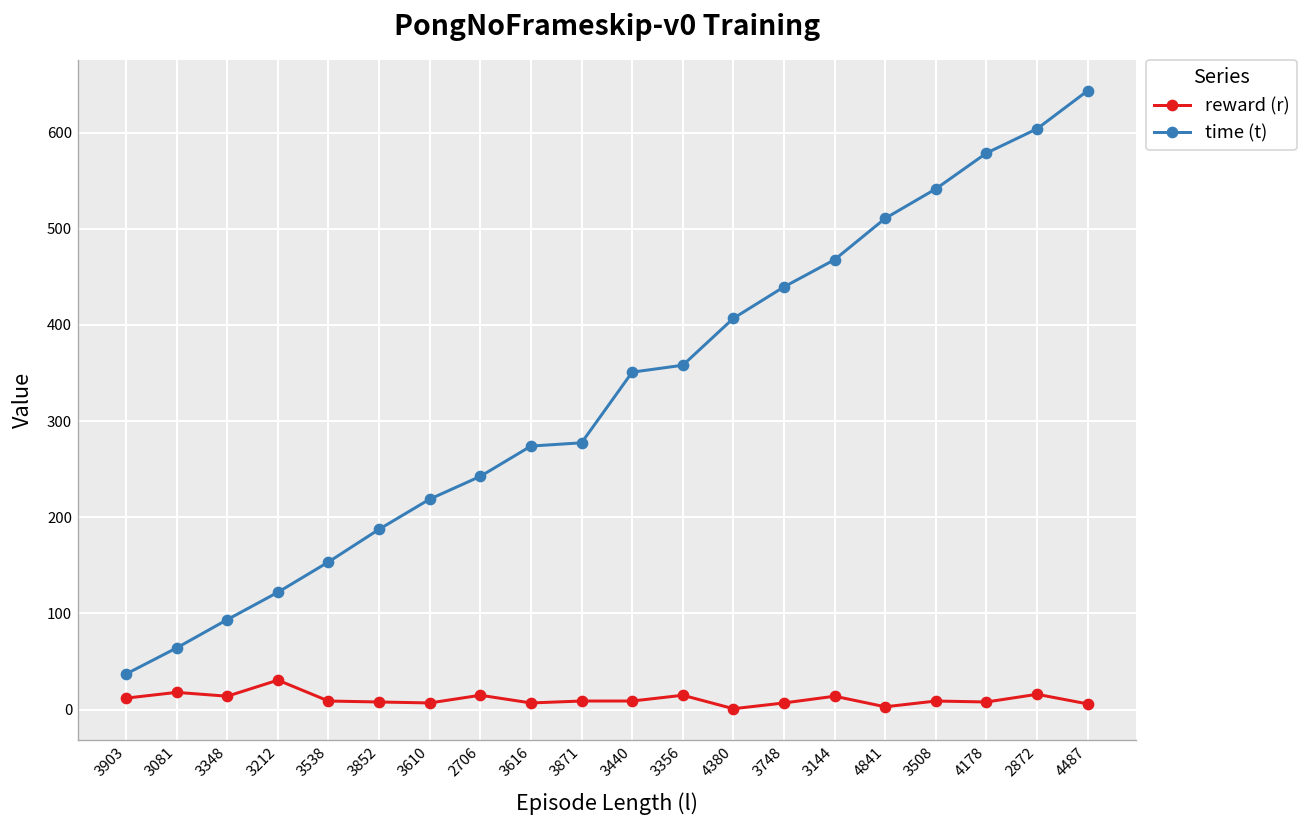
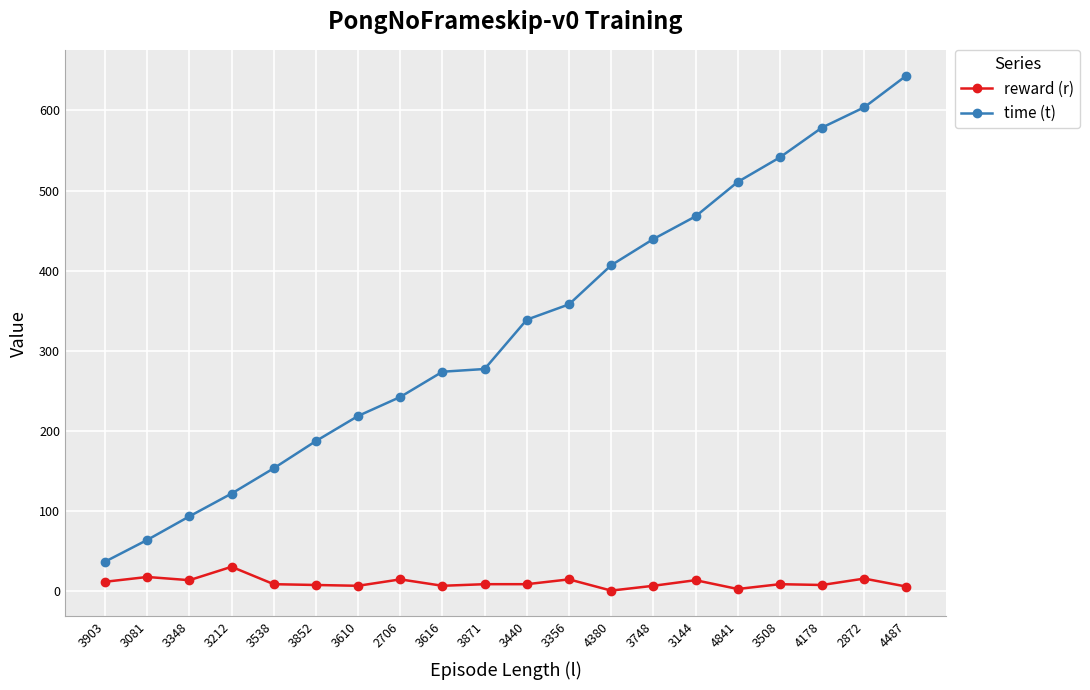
  {
    "reward (r)": {
      "3903": 10,
      "3081": 20,
      "3348": 10,
      "3212": 30,
      "3538": 10,
      "3852": 10,
      "3610": 10,
      "2706": 20,
      "3616": 10,
      "3871": 10,
      "3440": 10,
      "3356": 20,
      "4380": 0,
      "3748": 10,
      "3144": 10,
      "4841": 0,
      "3508": 10,
      "4178": 10,
      "2872": 20,
      "4487": 10
    },
    "time (t)": {
      "3903": 40,
      "3081": 60,
      "3348": 90,
      "3212": 120,
      "3538": 150,
      "3852": 190,
      "3610": 220,
      "2706": 240,
      "3616": 270,
      "3871": 280,
-     "3440": 350,
+     "3440": 340,
      "3356": 360,
      "4380": 410,
      "3748": 440,
      "3144": 470,
      "4841": 510,
      "3508": 540,
      "4178": 580,
      "2872": 600,
      "4487": 640
    }
  }
